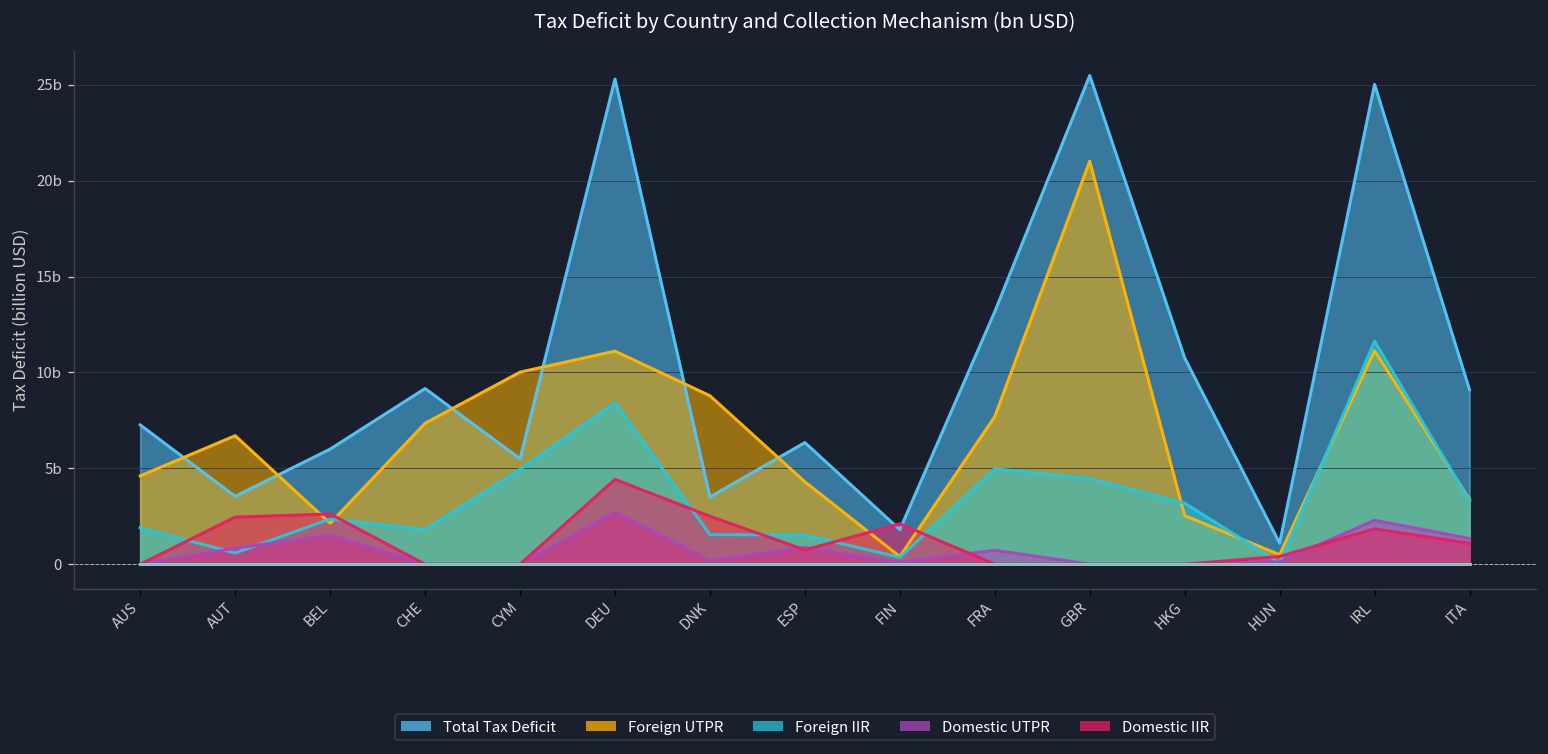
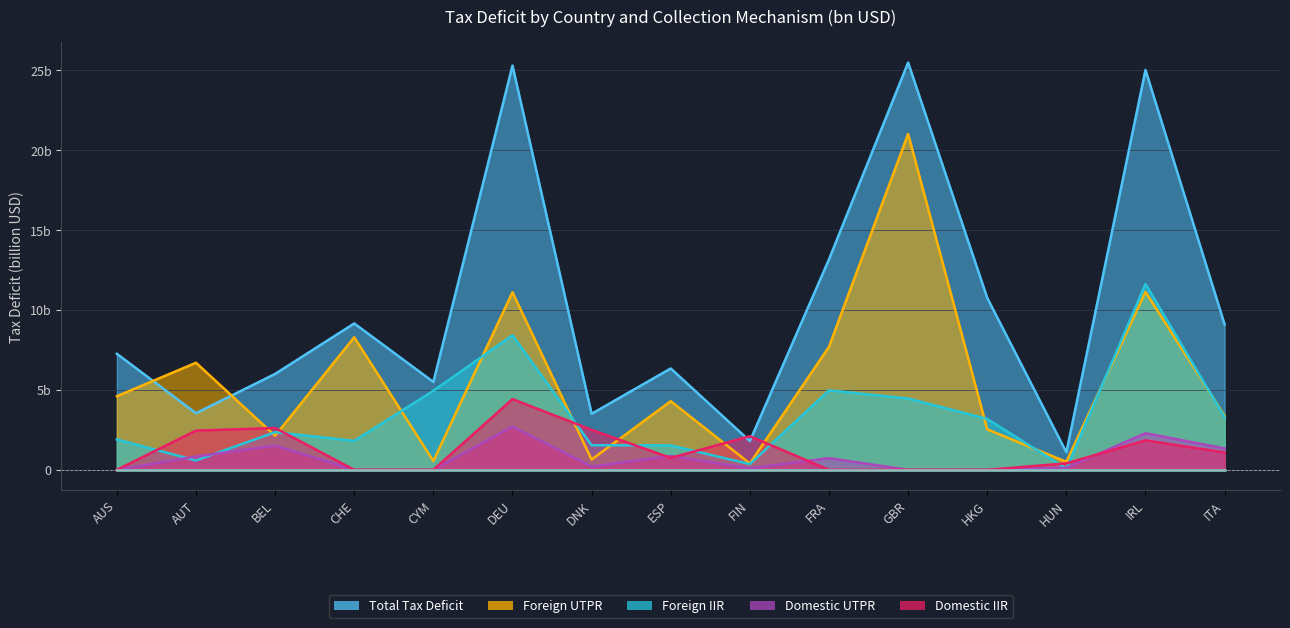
  {
    "Foreign UTPR": {
      "AUS": "4.6b",
      "AUT": "6.7b",
      "BEL": "2.1b",
-     "CHE": "7.4b",
-     "CYM": "10.0b",
+     "CHE": "8.3b",
+     "CYM": "0.5b",
      "DEU": "11.1b",
-     "DNK": "8.8b",
+     "DNK": "0.6b",
      "ESP": "4.3b",
      "FRA": "7.7b",
      "GBR": "21.0b",
      "HKG": "2.5b",
      "IRL": "11.1b"
    },
    "Domestic UTPR": {
      "AUT": "0.8b",
      "BEL": "1.5b",
      "DEU": "2.7b",
      "DNK": "0.2b",
      "FRA": "0.7b",
      "IRL": "2.3b",
      "ITA": "1.3b"
    },
    "Domestic IIR": {
      "AUT": "2.5b",
      "BEL": "2.6b",
      "DEU": "4.4b",
      "DNK": "2.5b",
      "FIN": "2.1b",
      "IRL": "1.8b",
      "ITA": "1.1b"
    }
  }
